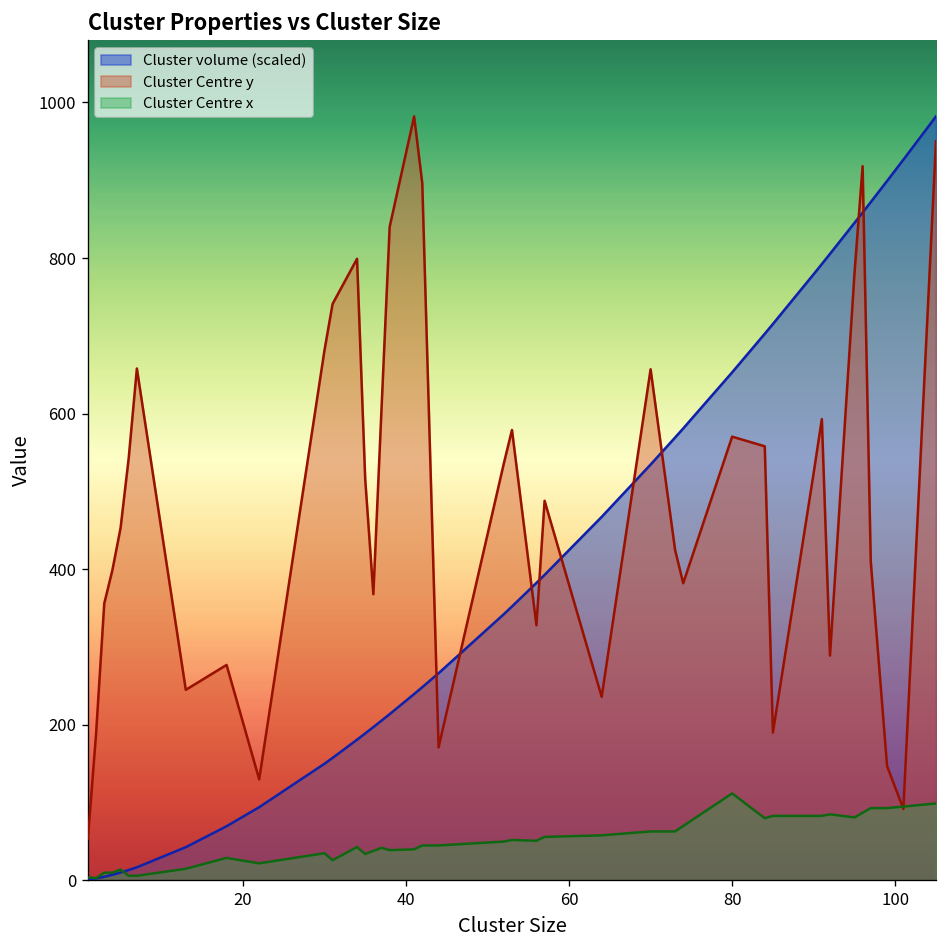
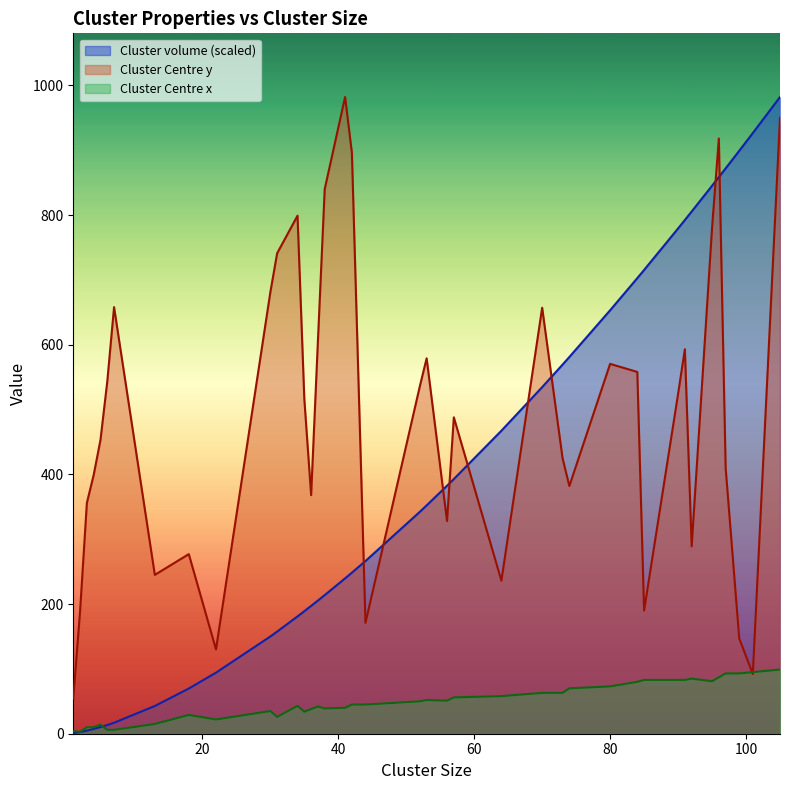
  {
    "Cluster volume (scaled)": {
      "80": 650
    },
    "Cluster Centre y": {
      "80": 570
    },
    "Cluster Centre x": {
-     "80": 110
+     "80": 70
    }
  }
